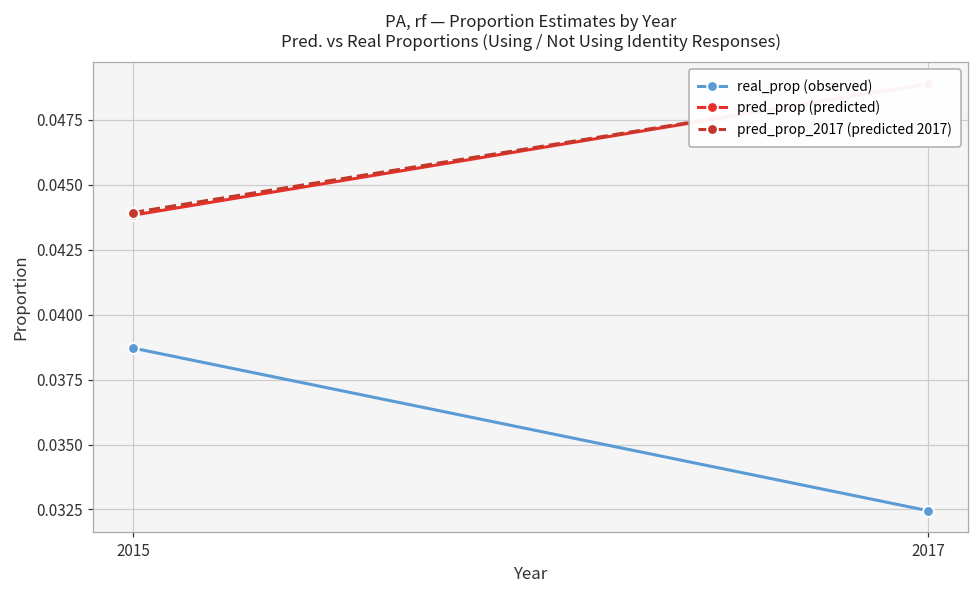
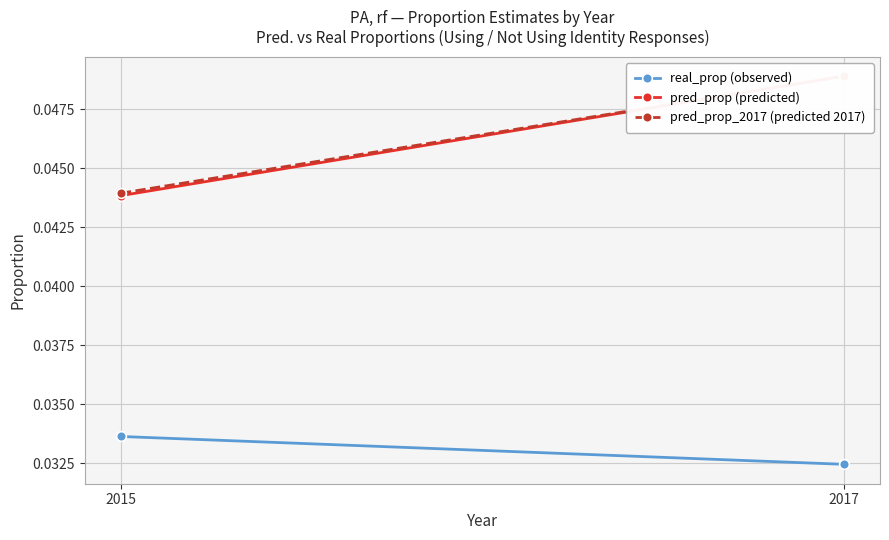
  {
    "real_prop (observed)": {
-     "2015": 0.0387,
+     "2015": 0.0336,
      "2017": 0.0325
    }
  }
